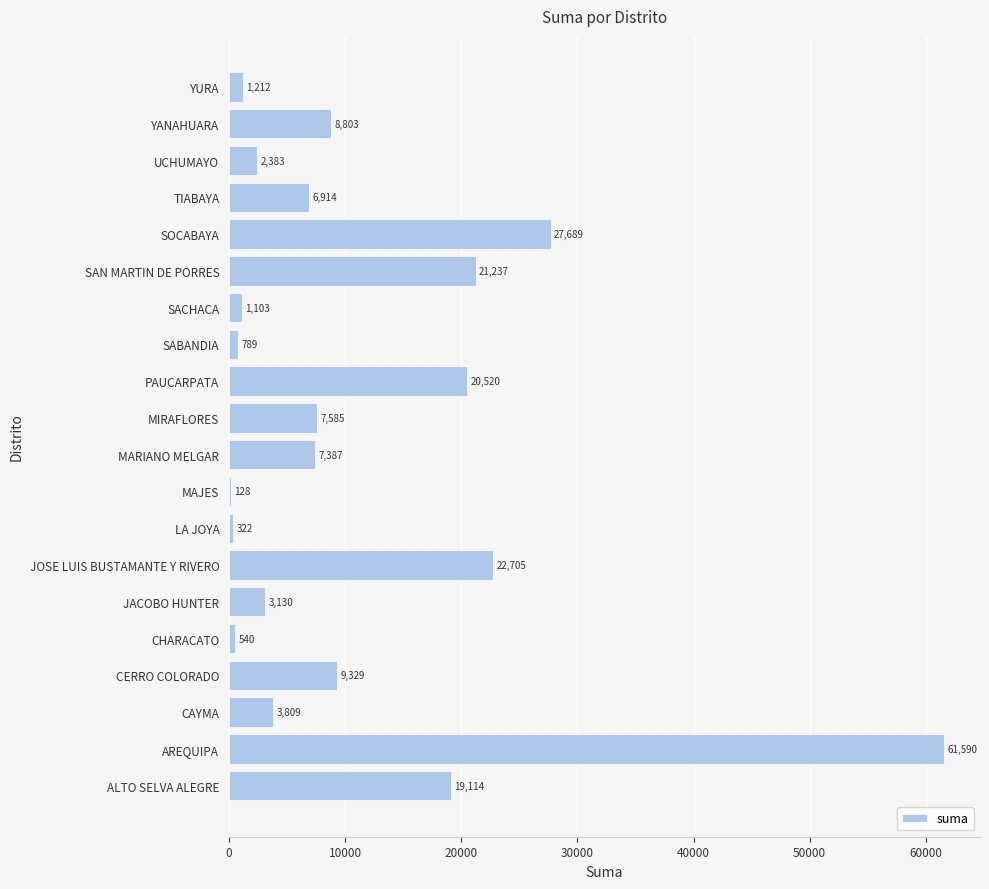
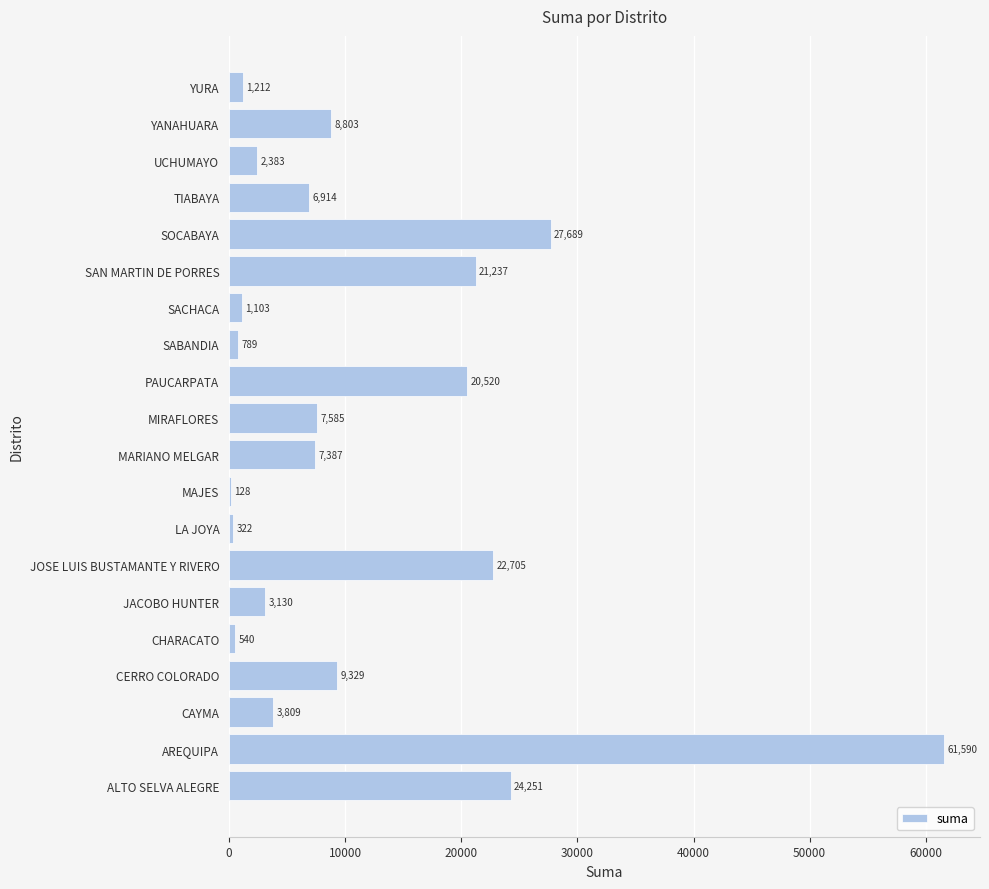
  {
    "YURA": "1,212",
    "YANAHUARA": "8,803",
    "UCHUMAYO": "2,383",
    "TIABAYA": "6,914",
    "SOCABAYA": "27,689",
    "SAN MARTIN DE PORRES": "21,237",
    "SACHACA": "1,103",
    "SABANDIA": "789",
    "PAUCARPATA": "20,520",
    "MIRAFLORES": "7,585",
    "MARIANO MELGAR": "7,387",
    "MAJES": "128",
    "LA JOYA": "322",
    "JOSE LUIS BUSTAMANTE Y RIVERO": "22,705",
    "JACOBO HUNTER": "3,130",
    "CHARACATO": "540",
    "CERRO COLORADO": "9,329",
    "CAYMA": "3,809",
    "AREQUIPA": "61,590",
-   "ALTO SELVA ALEGRE": "19,114"
+   "ALTO SELVA ALEGRE": "24,251"
  }
